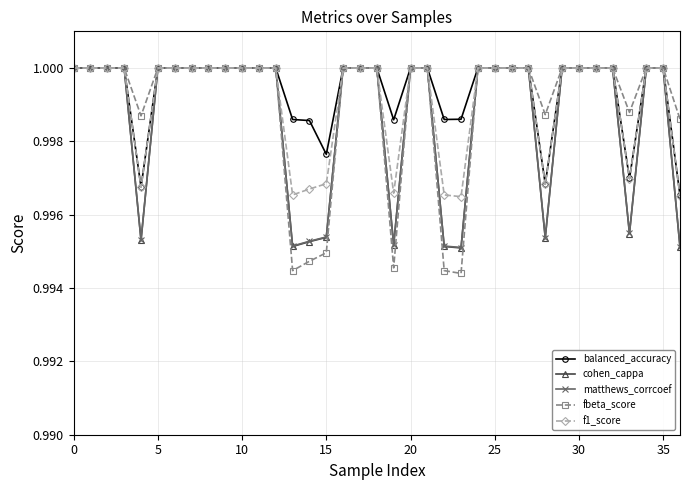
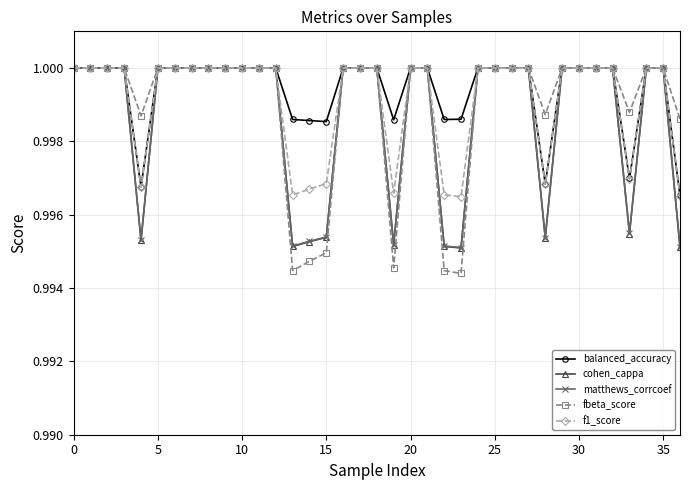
  {
    "balanced_accuracy": {
-     "15": 0.9976
+     "15": 0.9985
    }
  }
